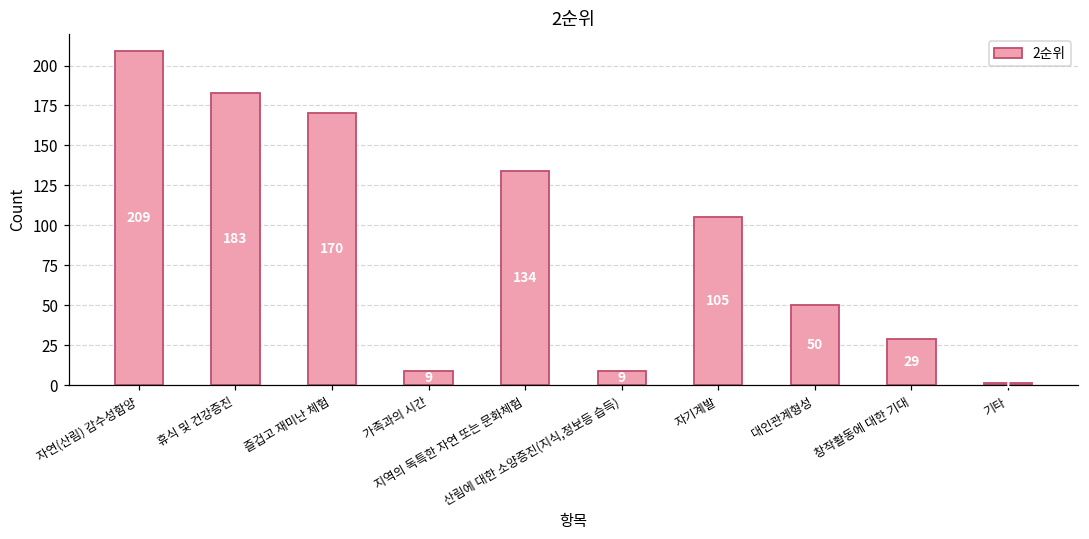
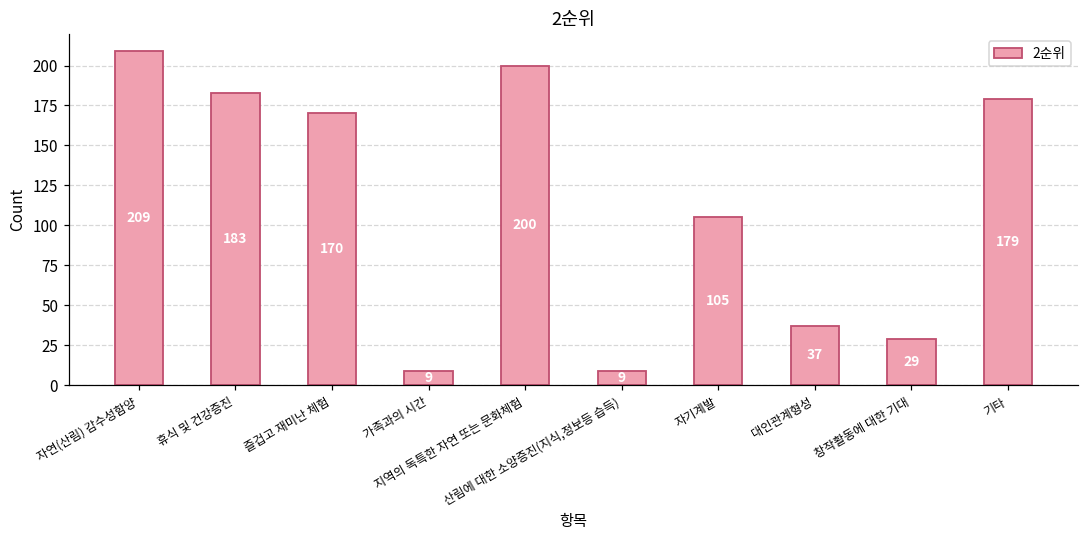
  {
    "자연(산림) 감수성함양": 209,
    "휴식 및 건강증진": 183,
    "즐겁고 재미난 체험": 170,
    "가족과의 시간": 9,
-   "지역의 독특한 자연 또는 문화체험": 134,
+   "지역의 독특한 자연 또는 문화체험": 200,
    "산림에 대한 소양증진(지식,정보등 습득)": 9,
    "자기계발": 105,
-   "대인관계형성": 50,
+   "대인관계형성": 37,
    "창작활동에 대한 기대": 29,
-   "기타": 1
+   "기타": 179
  }
